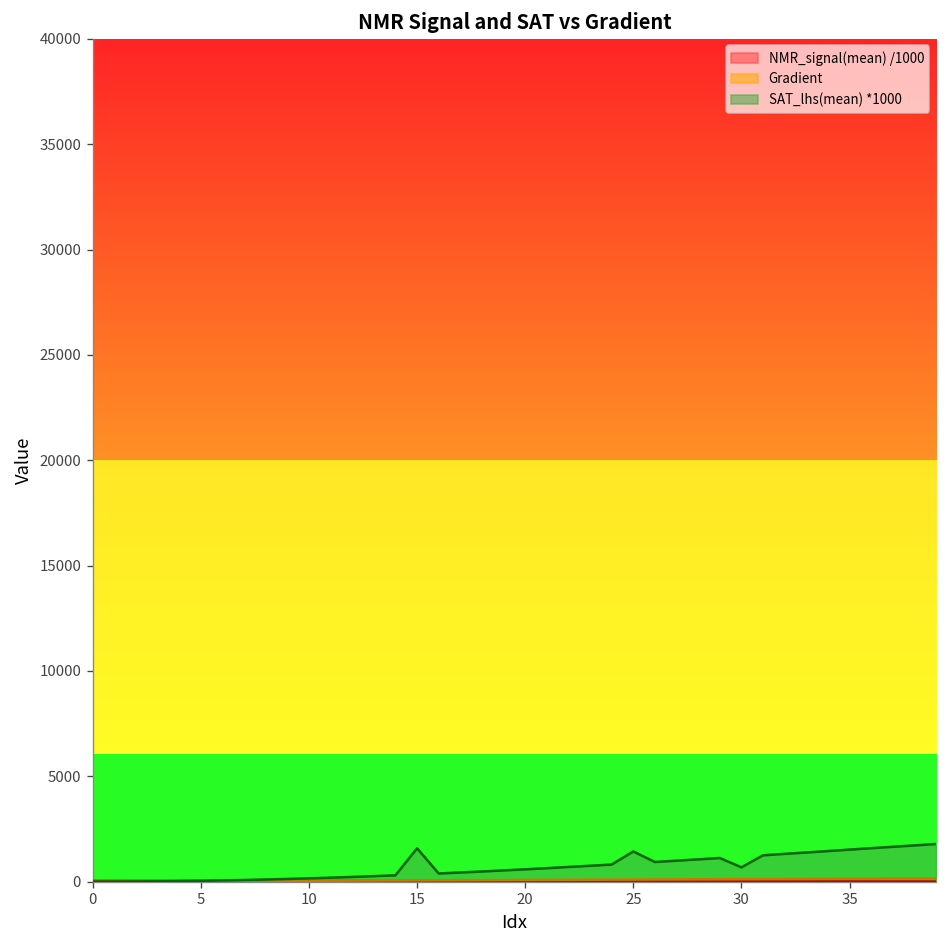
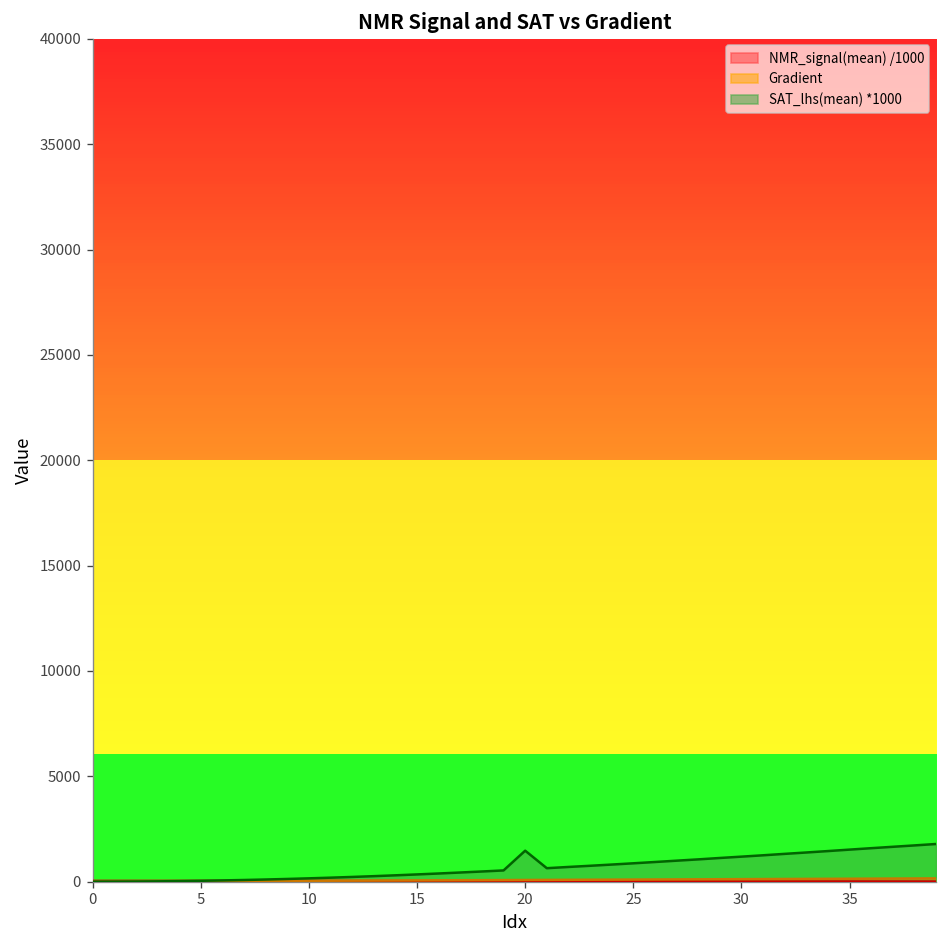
  {
    "SAT_lhs(mean) *1000": {
-     "15": 1600,
-     "20": 600,
-     "25": 1400,
-     "30": 700
+     "15": 300,
+     "20": 1500,
+     "25": 900,
+     "30": 1200
    }
  }
